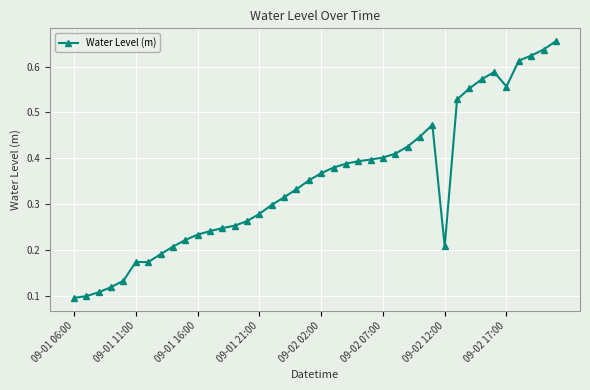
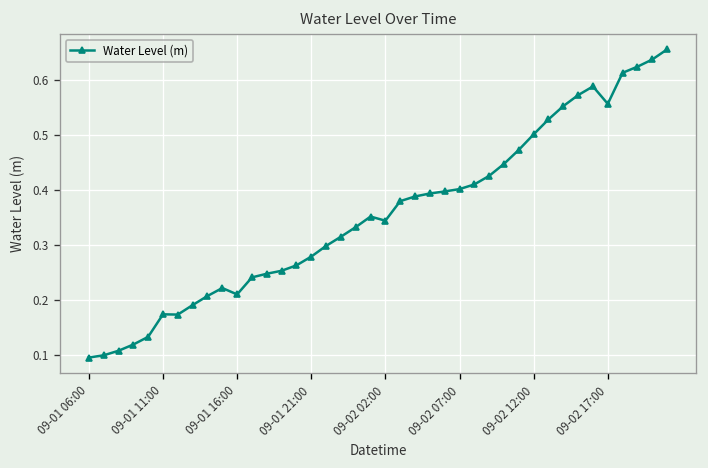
  {
    "09-01 06:00": 0.10,
    "09-01 11:00": 0.17,
-   "09-01 16:00": 0.23,
+   "09-01 16:00": 0.21,
    "09-01 21:00": 0.28,
-   "09-02 02:00": 0.37,
+   "09-02 02:00": 0.34,
    "09-02 07:00": 0.40,
-   "09-02 12:00": 0.21,
+   "09-02 12:00": 0.50,
    "09-02 17:00": 0.56
  }
